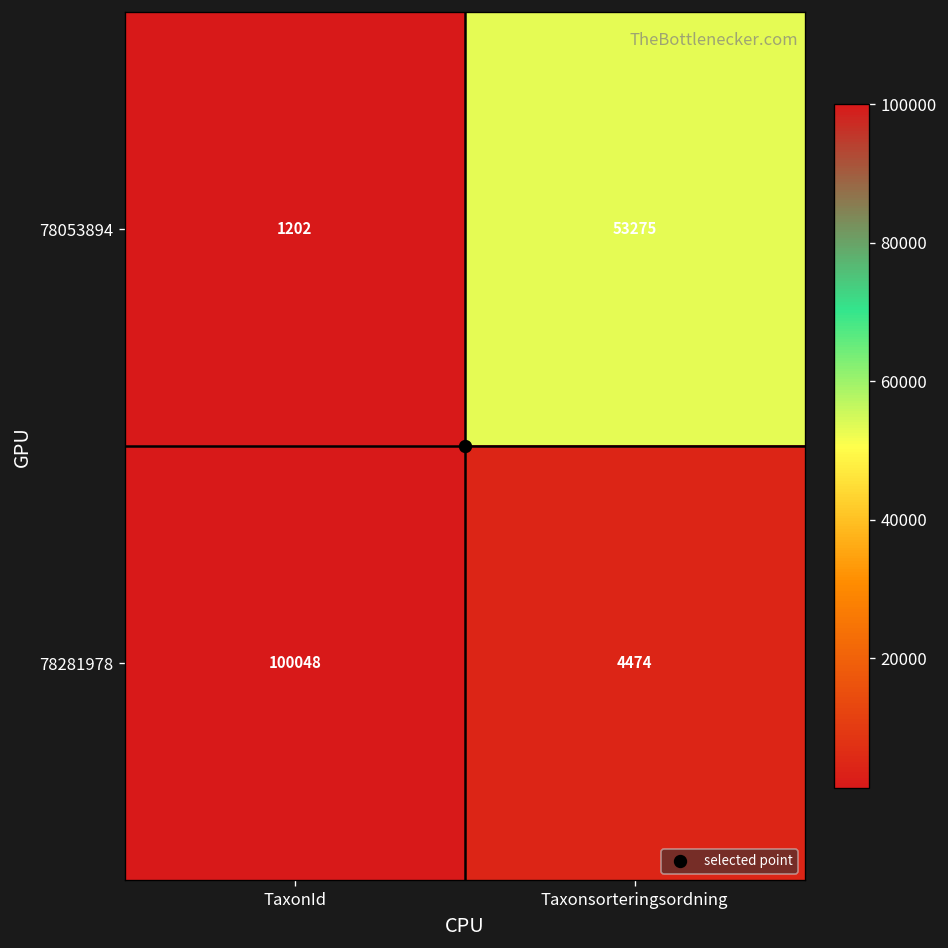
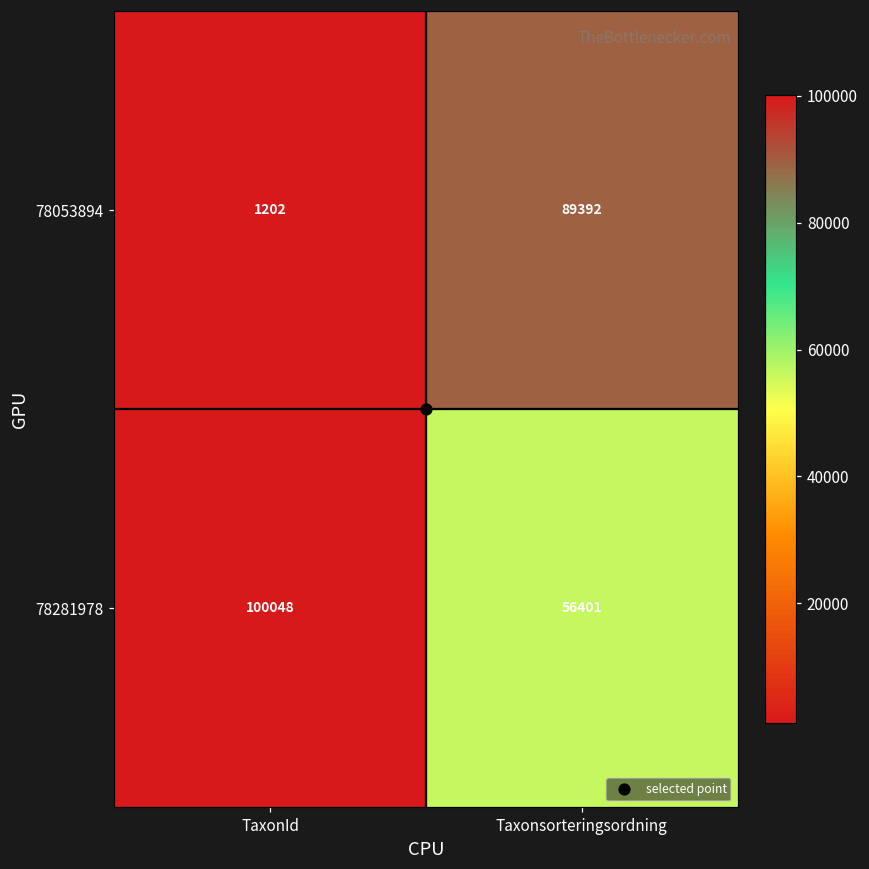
  {
    "78053894": {
      "TaxonId": 1202,
-     "Taxonsorteringsordning": 53275
+     "Taxonsorteringsordning": 89392
    },
    "78281978": {
      "TaxonId": 100048,
-     "Taxonsorteringsordning": 4474
+     "Taxonsorteringsordning": 56401
    }
  }
